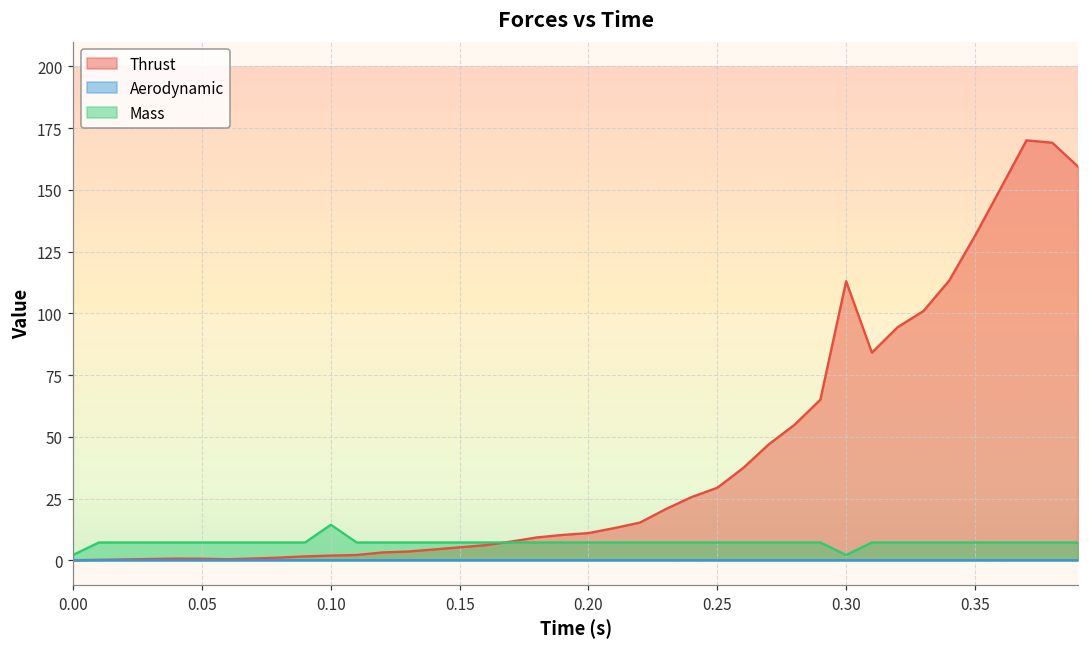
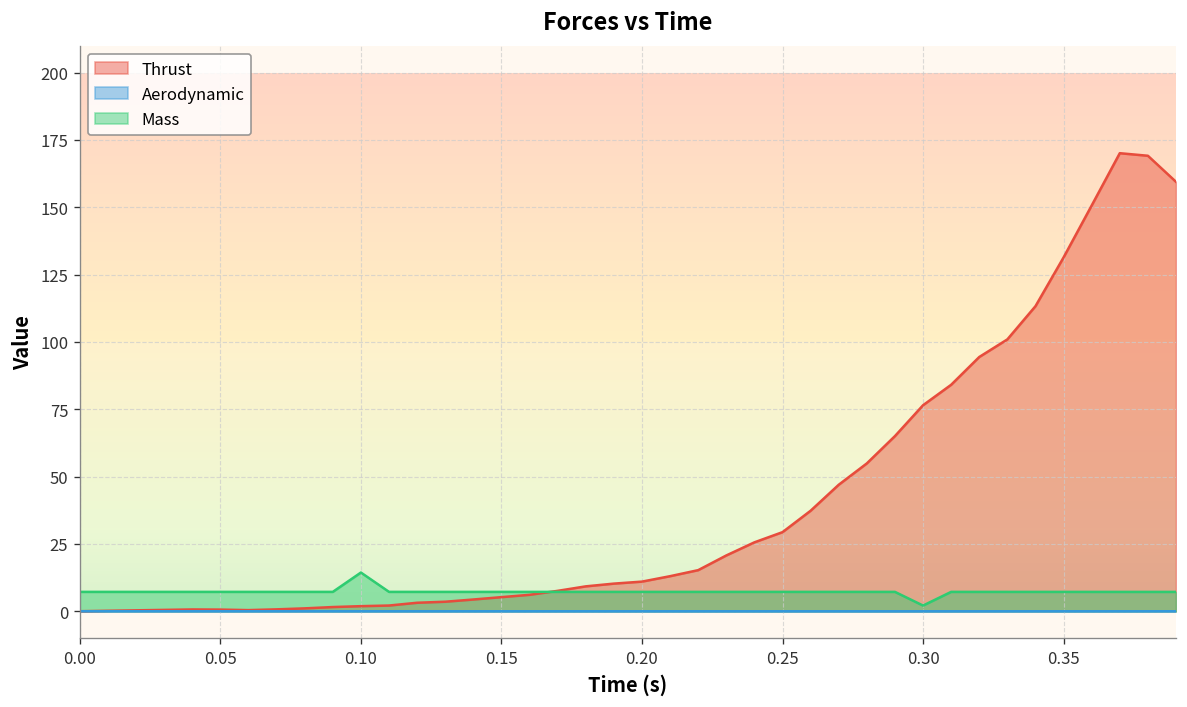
  {
    "Thrust": {
      "0.10": 2,
      "0.15": 5,
      "0.20": 11,
      "0.25": 29,
-     "0.30": 113,
+     "0.30": 76,
      "0.35": 131
    },
    "Aerodynamic": {
      "0.10": 0,
      "0.15": 0,
      "0.20": 0,
      "0.25": 0,
      "0.30": 0,
      "0.35": 0
    },
    "Mass": {
-     "0.00": 2,
+     "0.00": 7,
      "0.05": 7,
      "0.10": 14,
      "0.15": 7,
      "0.20": 7,
      "0.25": 7,
      "0.30": 2,
      "0.35": 7
    }
  }
